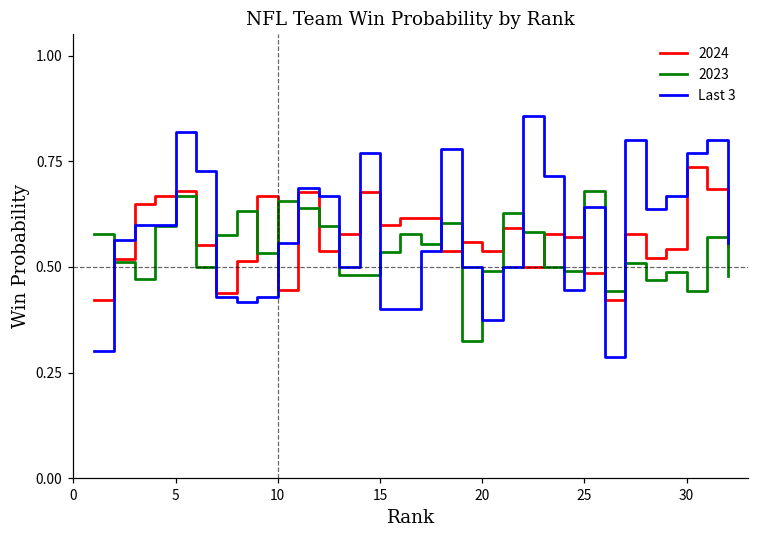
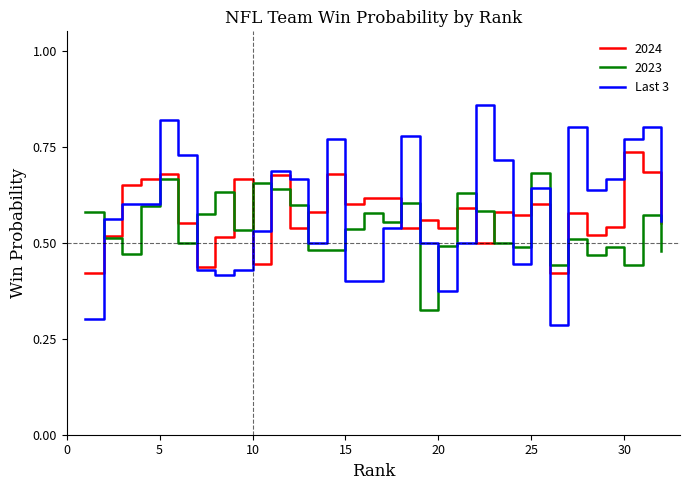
  {
    "2024": {
      "5": 0.68,
      "10": 0.44,
      "15": 0.60,
      "20": 0.54,
-     "25": 0.49,
+     "25": 0.60,
      "30": 0.74
    },
    "2023": {
      "5": 0.67,
      "10": 0.66,
      "15": 0.53,
      "20": 0.49,
      "25": 0.68,
      "30": 0.44
    },
    "Last 3": {
      "5": 0.82,
-     "10": 0.56,
+     "10": 0.53,
      "15": 0.40,
      "20": 0.38,
      "25": 0.64,
      "30": 0.77
    }
  }
